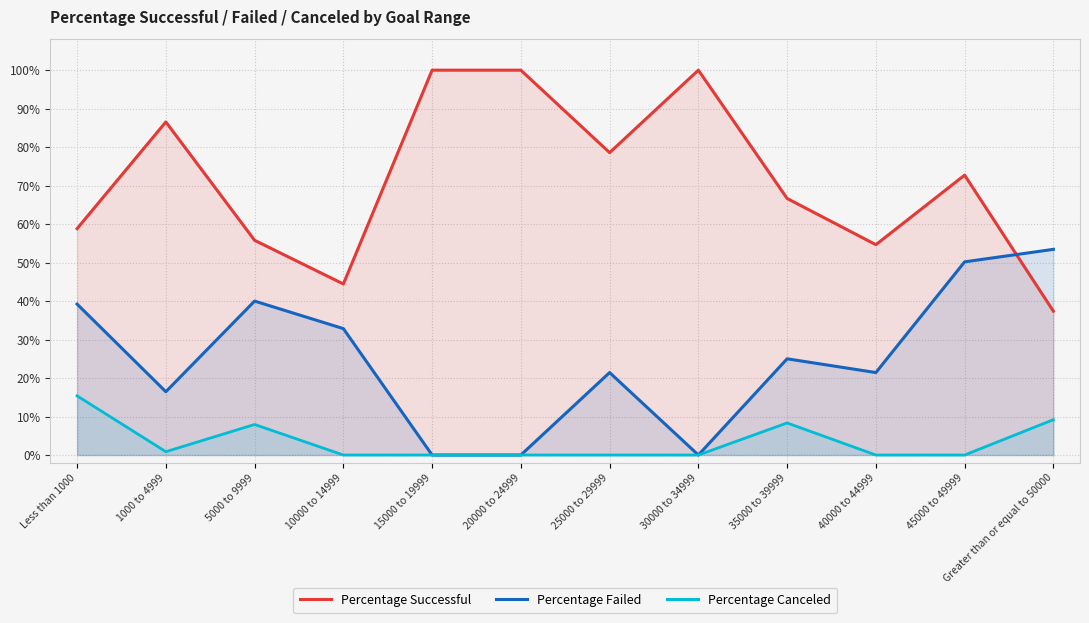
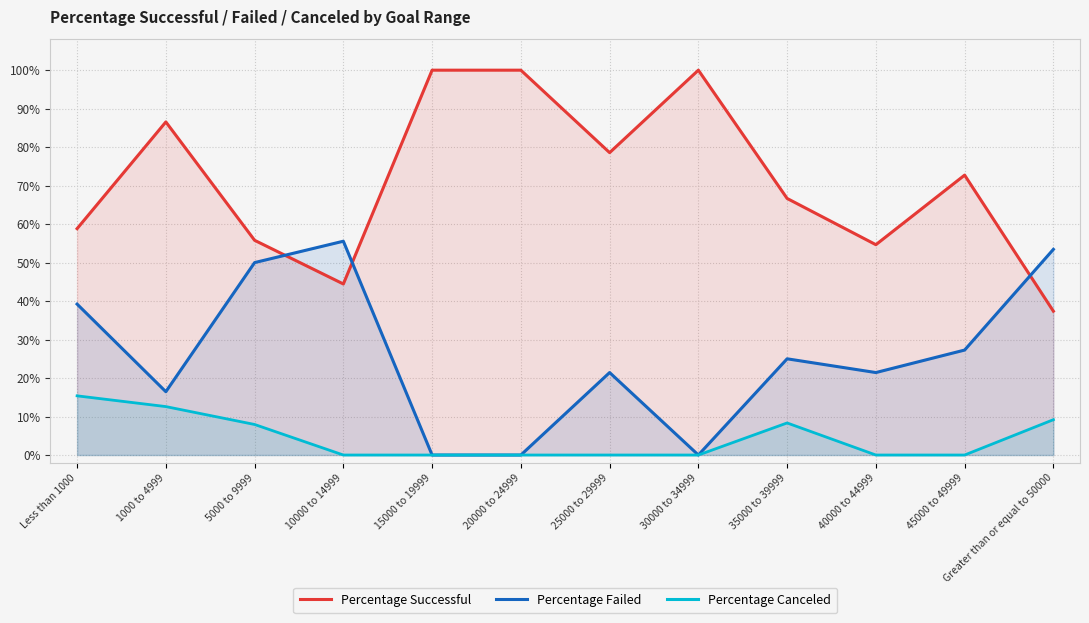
  {
    "Percentage Successful": {
      "Less than 1000": "59%",
      "1000 to 4999": "87%",
      "5000 to 9999": "56%",
      "10000 to 14999": "44%",
      "15000 to 19999": "100%",
      "20000 to 24999": "100%",
      "25000 to 29999": "79%",
      "30000 to 34999": "100%",
      "35000 to 39999": "67%",
      "40000 to 44999": "55%",
      "45000 to 49999": "73%",
      "Greater than or equal to 50000": "37%"
    },
    "Percentage Failed": {
      "Less than 1000": "39%",
      "1000 to 4999": "16%",
-     "5000 to 9999": "40%",
-     "10000 to 14999": "33%",
+     "5000 to 9999": "50%",
+     "10000 to 14999": "56%",
      "25000 to 29999": "21%",
      "35000 to 39999": "25%",
      "40000 to 44999": "21%",
-     "45000 to 49999": "50%",
+     "45000 to 49999": "27%",
      "Greater than or equal to 50000": "53%"
    },
    "Percentage Canceled": {
      "Less than 1000": "15%",
-     "1000 to 4999": "1%",
+     "1000 to 4999": "13%",
      "5000 to 9999": "8%",
      "10000 to 14999": "0%",
      "25000 to 29999": "0%",
      "35000 to 39999": "8%",
      "40000 to 44999": "0%",
      "45000 to 49999": "0%",
      "Greater than or equal to 50000": "9%"
    }
  }
